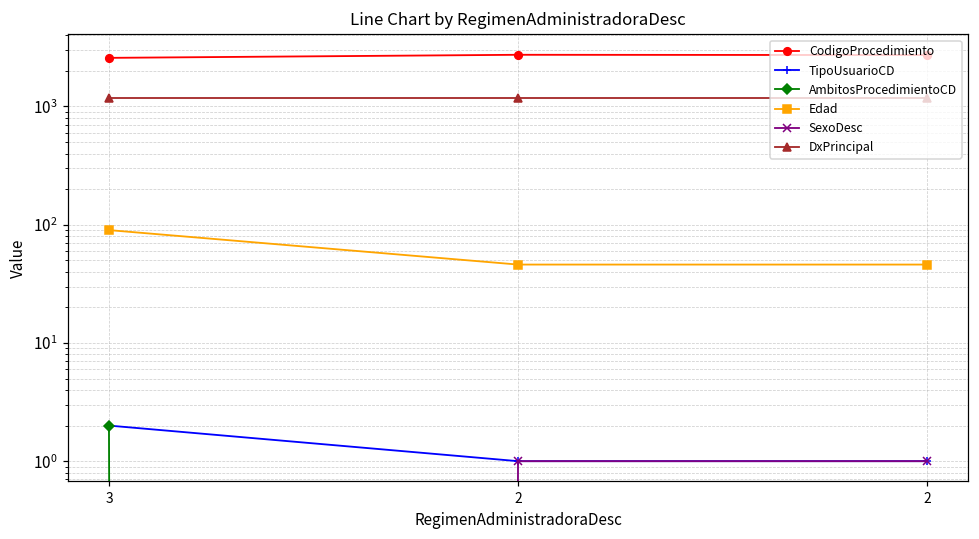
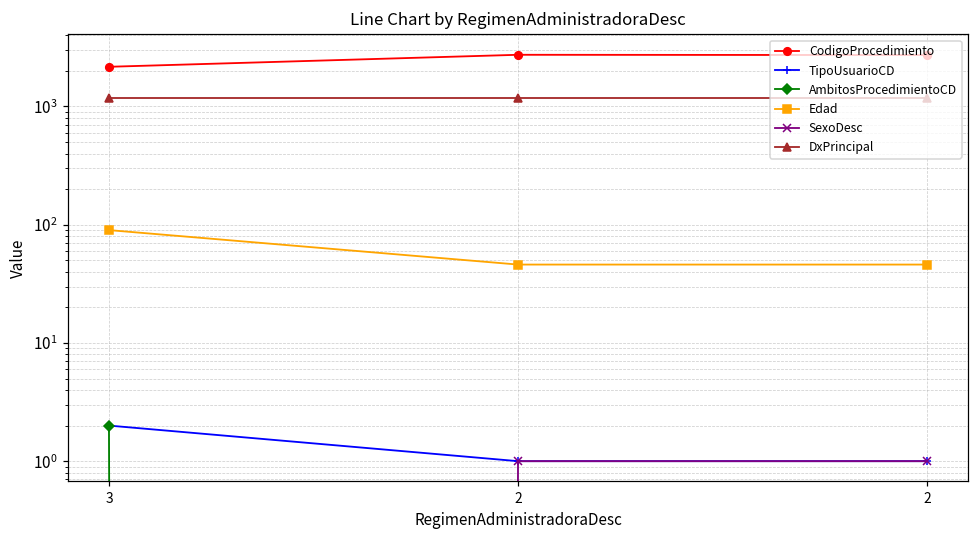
  {
    "CodigoProcedimiento": {
-     "3": 2600
+     "3": 2200
    },
    "Edad": {
      "3": 90
    },
    "DxPrincipal": {
      "3": 1200
    }
  }
